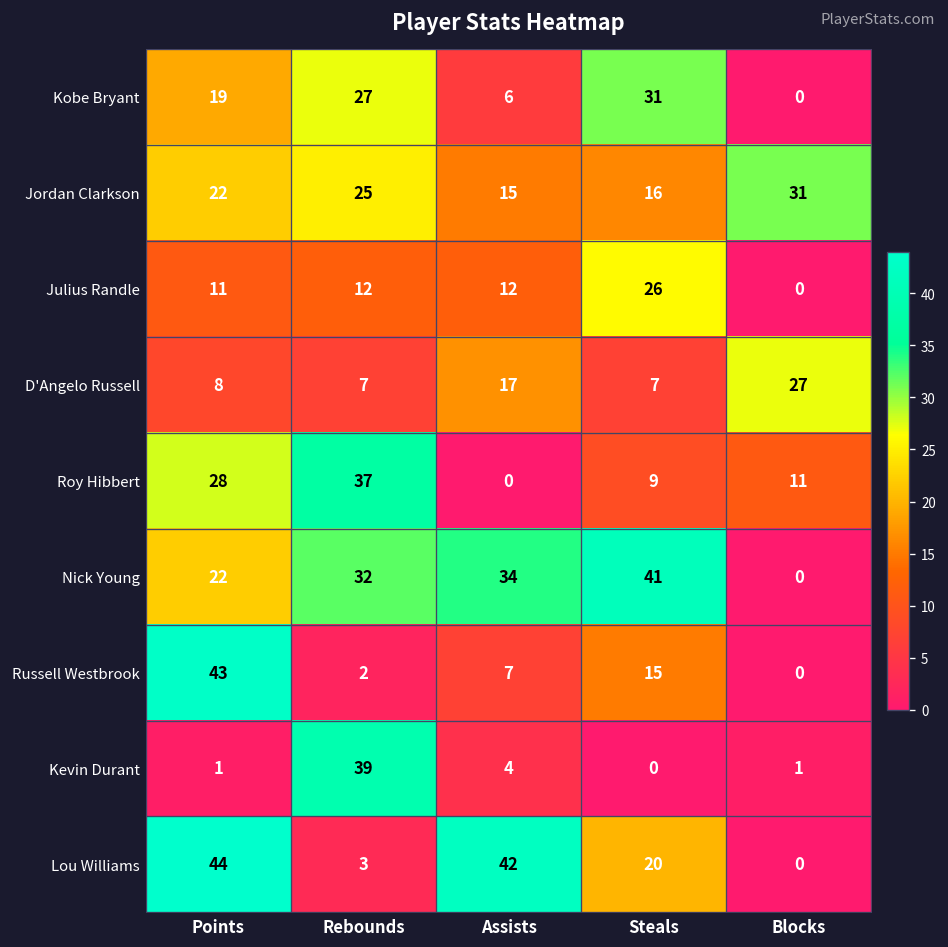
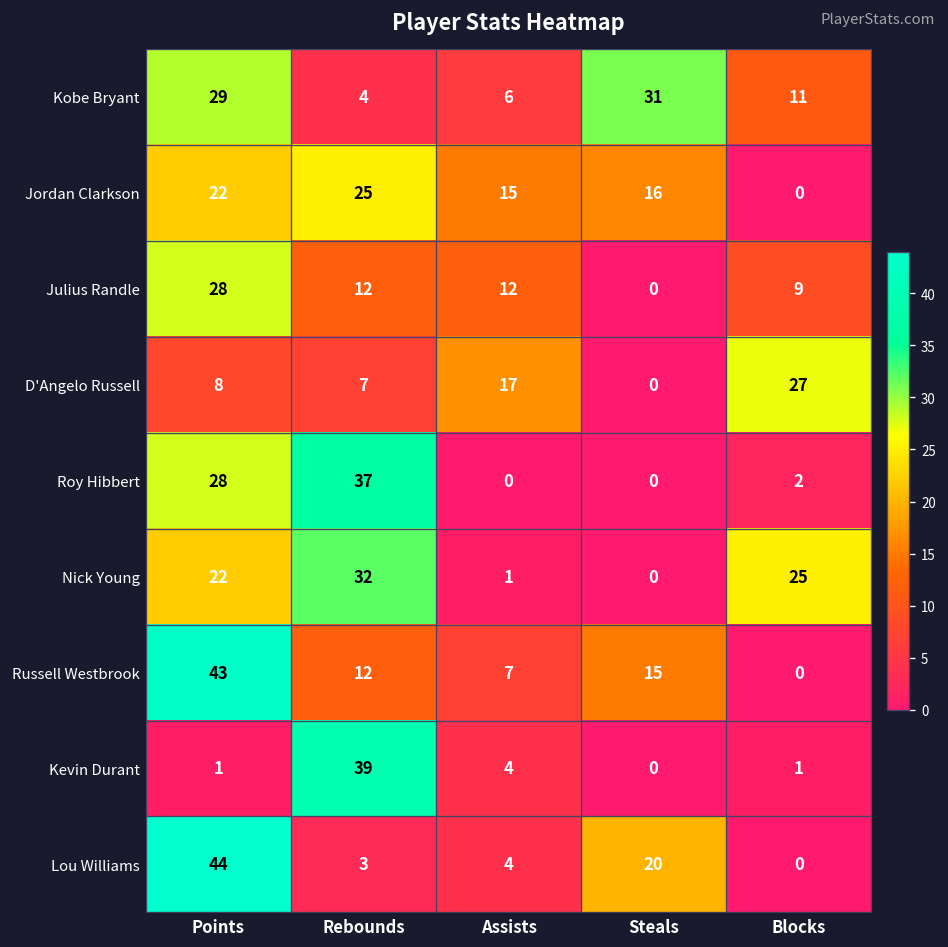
  {
    "Kobe Bryant": {
-     "Points": 19,
-     "Rebounds": 27,
+     "Points": 29,
+     "Rebounds": 4,
      "Assists": 6,
      "Steals": 31,
-     "Blocks": 0
+     "Blocks": 11
    },
    "Jordan Clarkson": {
      "Points": 22,
      "Rebounds": 25,
      "Assists": 15,
      "Steals": 16,
-     "Blocks": 31
+     "Blocks": 0
    },
    "Julius Randle": {
-     "Points": 11,
+     "Points": 28,
      "Rebounds": 12,
      "Assists": 12,
-     "Steals": 26,
-     "Blocks": 0
+     "Steals": 0,
+     "Blocks": 9
    },
    "D'Angelo Russell": {
      "Points": 8,
      "Rebounds": 7,
      "Assists": 17,
-     "Steals": 7,
+     "Steals": 0,
      "Blocks": 27
    },
    "Roy Hibbert": {
      "Points": 28,
      "Rebounds": 37,
      "Assists": 0,
-     "Steals": 9,
-     "Blocks": 11
+     "Steals": 0,
+     "Blocks": 2
    },
    "Nick Young": {
      "Points": 22,
      "Rebounds": 32,
-     "Assists": 34,
-     "Steals": 41,
-     "Blocks": 0
+     "Assists": 1,
+     "Steals": 0,
+     "Blocks": 25
    },
    "Russell Westbrook": {
      "Points": 43,
-     "Rebounds": 2,
+     "Rebounds": 12,
      "Assists": 7,
      "Steals": 15,
      "Blocks": 0
    },
    "Kevin Durant": {
      "Points": 1,
      "Rebounds": 39,
      "Assists": 4,
      "Steals": 0,
      "Blocks": 1
    },
    "Lou Williams": {
      "Points": 44,
      "Rebounds": 3,
-     "Assists": 42,
+     "Assists": 4,
      "Steals": 20,
      "Blocks": 0
    }
  }
